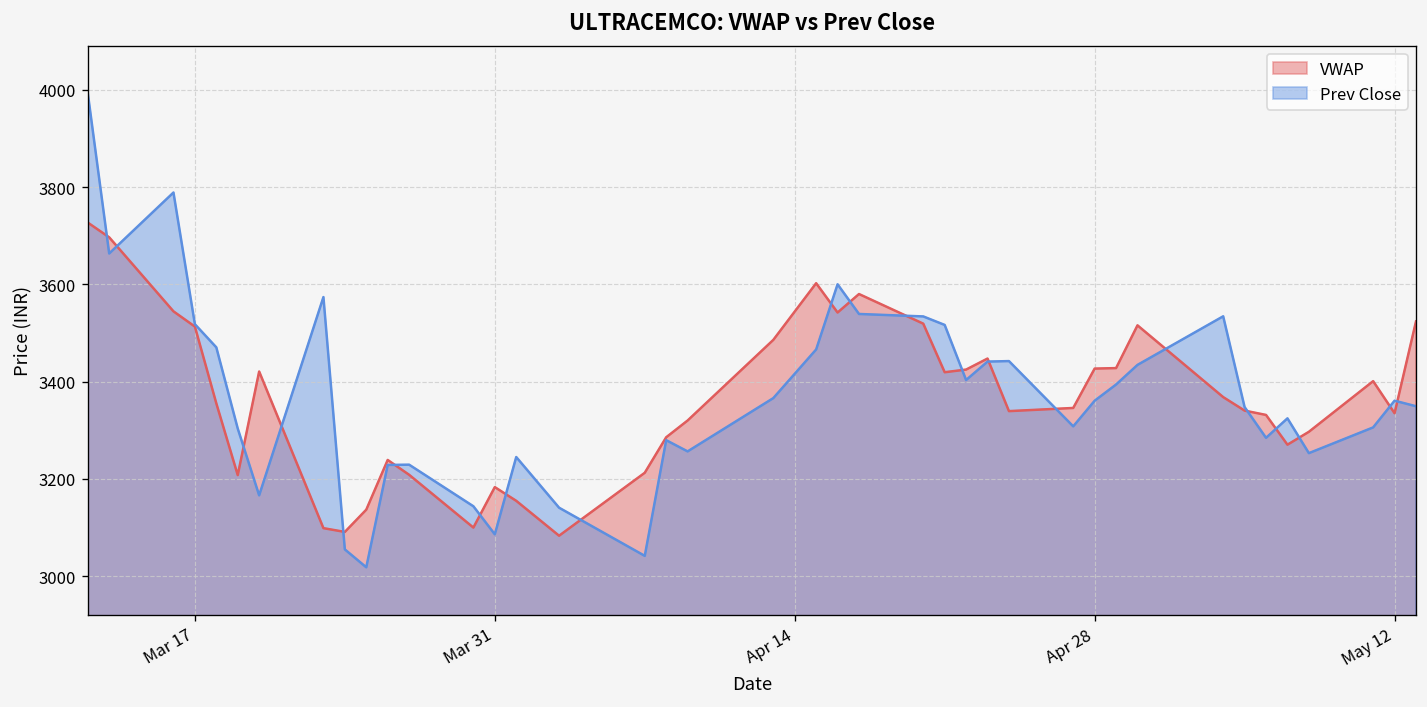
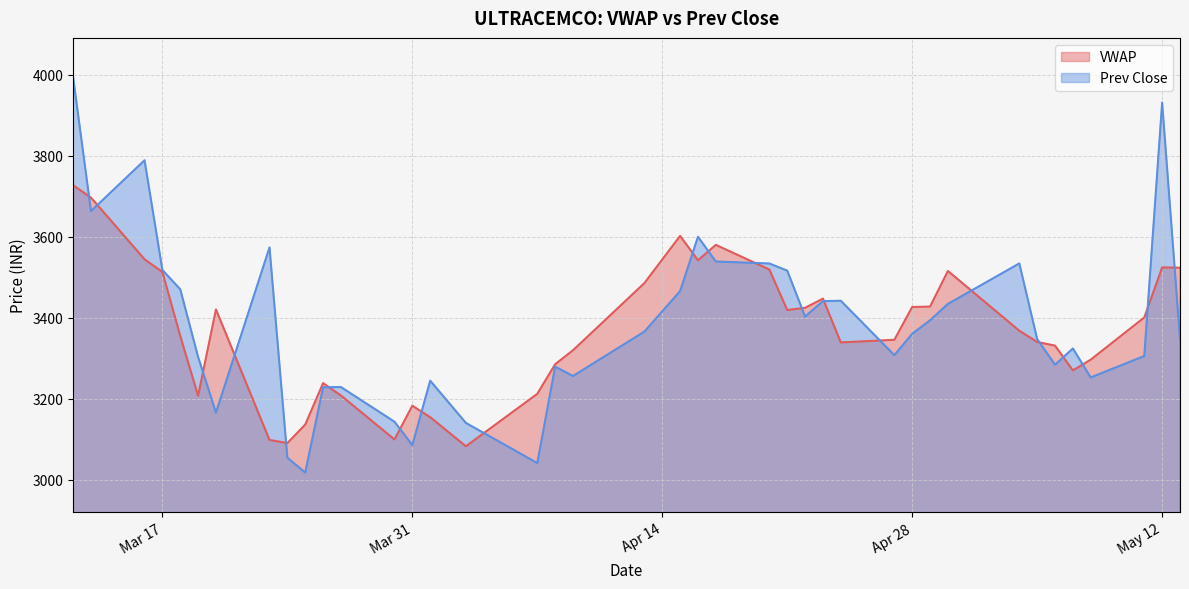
  {
    "VWAP": {
      "Mar 31": 3180,
      "Apr 28": 3430,
-     "May 12": 3330
+     "May 12": 3520
    },
    "Prev Close": {
      "Mar 31": 3090,
      "Apr 28": 3360,
-     "May 12": 3360
+     "May 12": 3930
    }
  }
